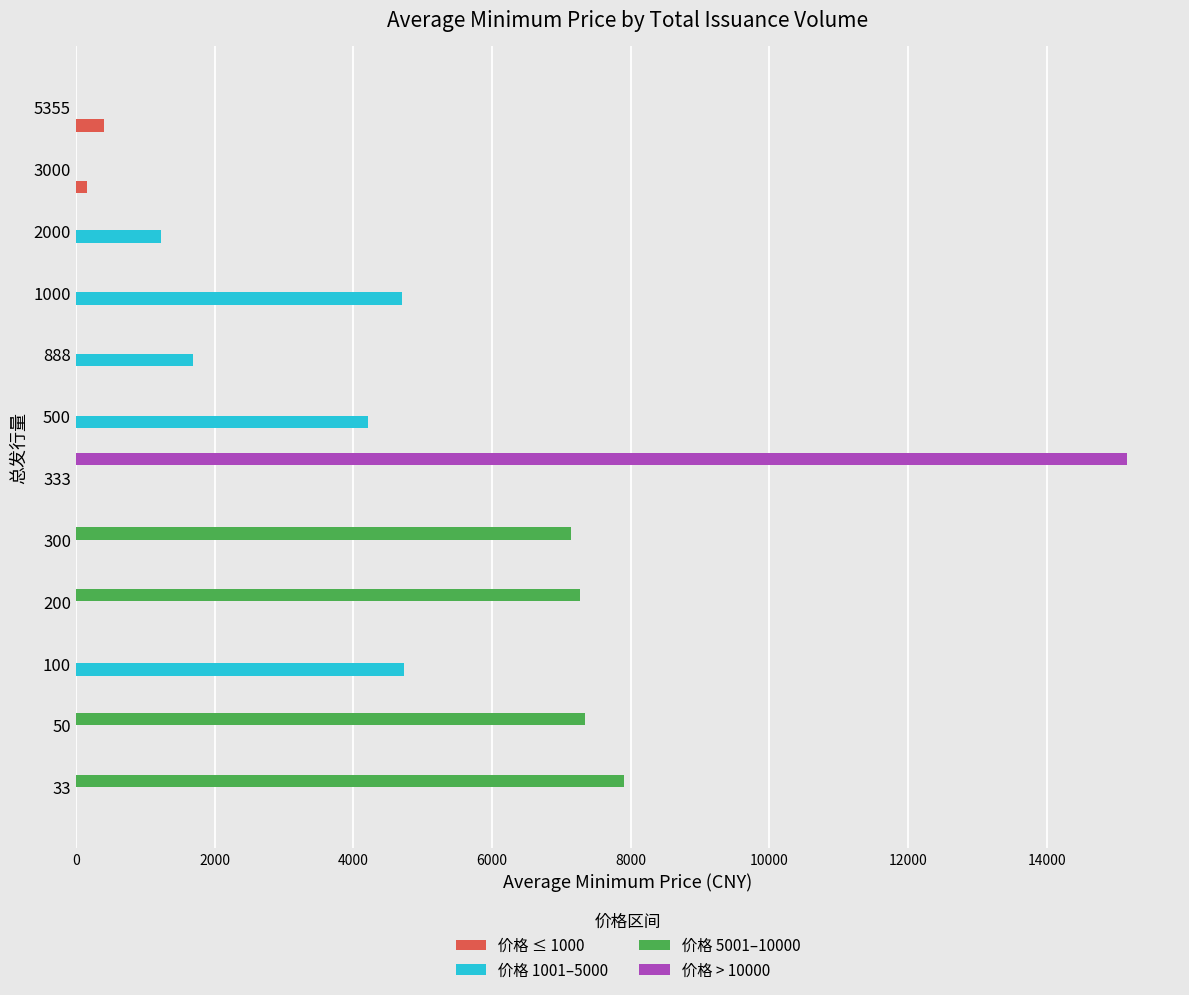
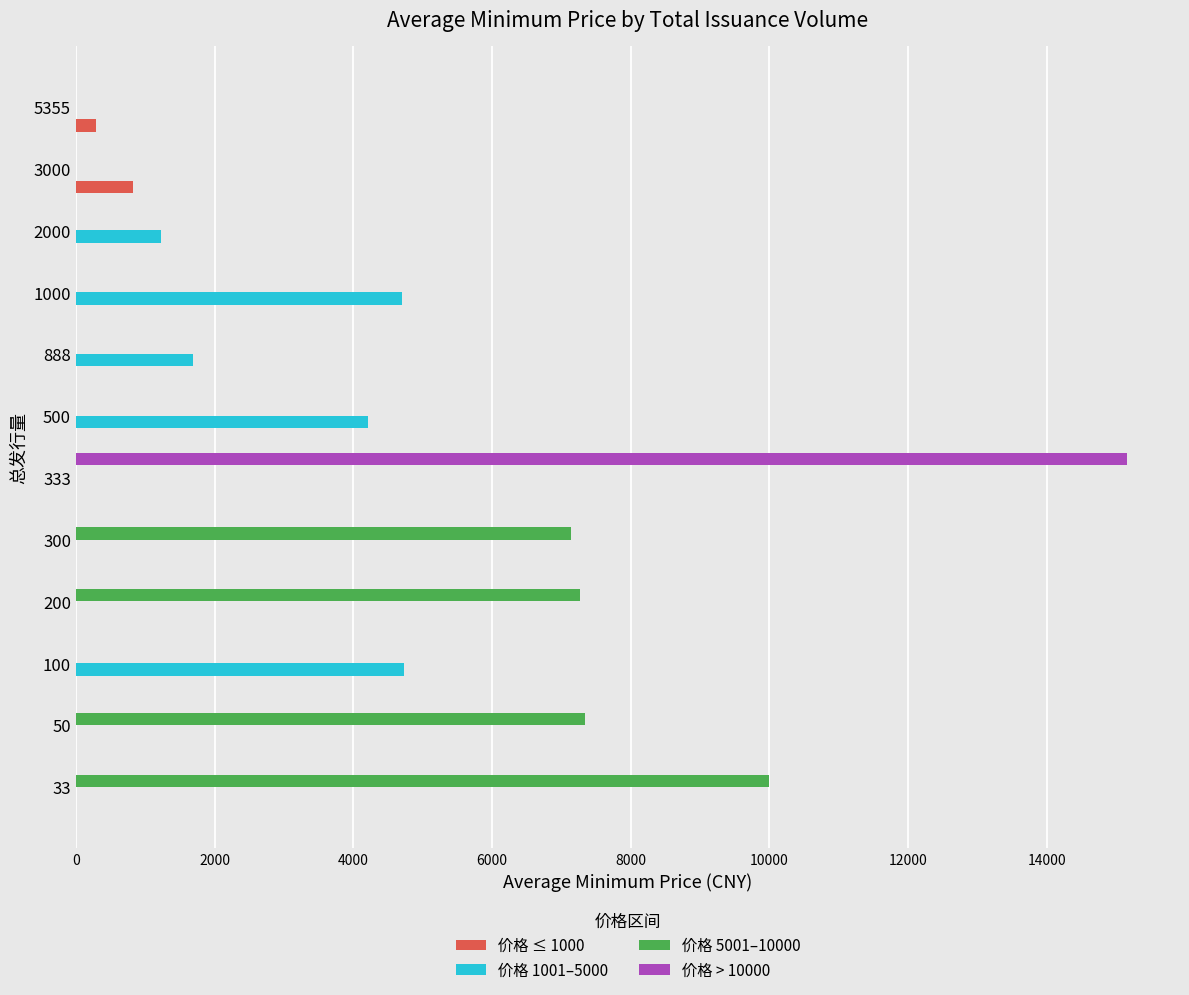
  {
    "价格 ≤ 1000": {
-     "5355": 400,
-     "3000": 200,
+     "5355": 300,
+     "3000": 800,
      "2000": 0,
      "1000": 0,
      "888": 0,
      "500": 0,
      "333": 0,
      "300": 0,
      "200": 0,
      "100": 0,
      "50": 0,
      "33": 0
    },
    "价格 1001–5000": {
      "5355": 0,
      "3000": 0,
      "2000": 1200,
      "1000": 4700,
      "888": 1700,
      "500": 4200,
      "333": 0,
      "300": 0,
      "200": 0,
      "100": 4700,
      "50": 0,
      "33": 0
    },
    "价格 5001–10000": {
      "5355": 0,
      "3000": 0,
      "2000": 0,
      "1000": 0,
      "888": 0,
      "500": 0,
      "333": 0,
      "300": 7100,
      "200": 7300,
      "100": 0,
      "50": 7300,
-     "33": 7900
+     "33": 10000
    },
    "价格 > 10000": {
      "5355": 0,
      "3000": 0,
      "2000": 0,
      "1000": 0,
      "888": 0,
      "500": 0,
      "333": 15200,
      "300": 0,
      "200": 0,
      "100": 0,
      "50": 0,
      "33": 0
    }
  }
